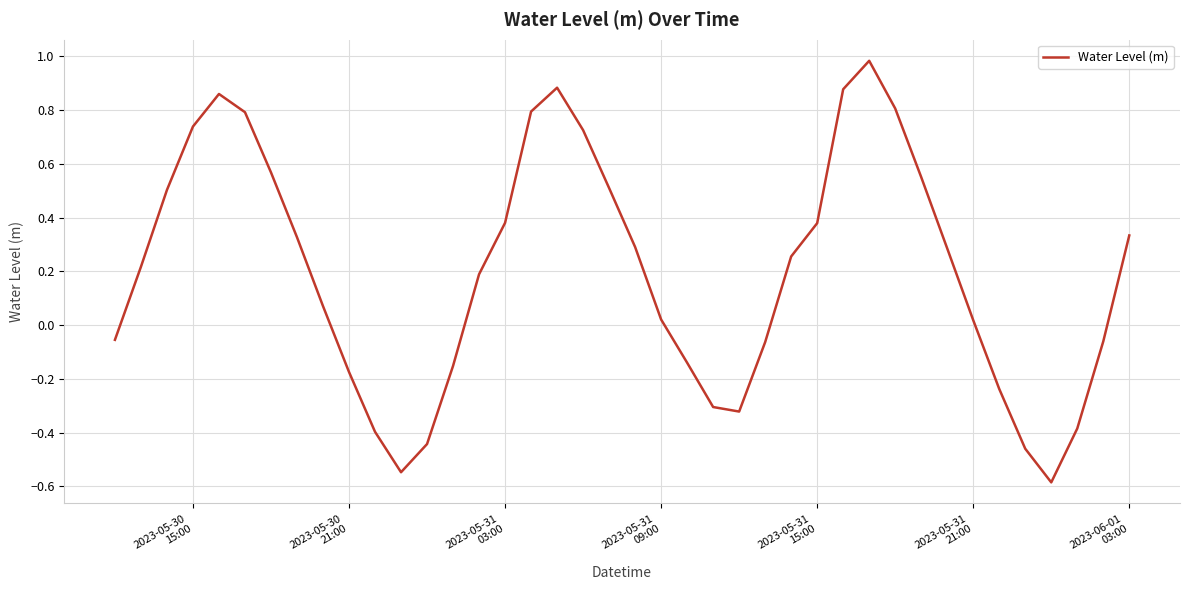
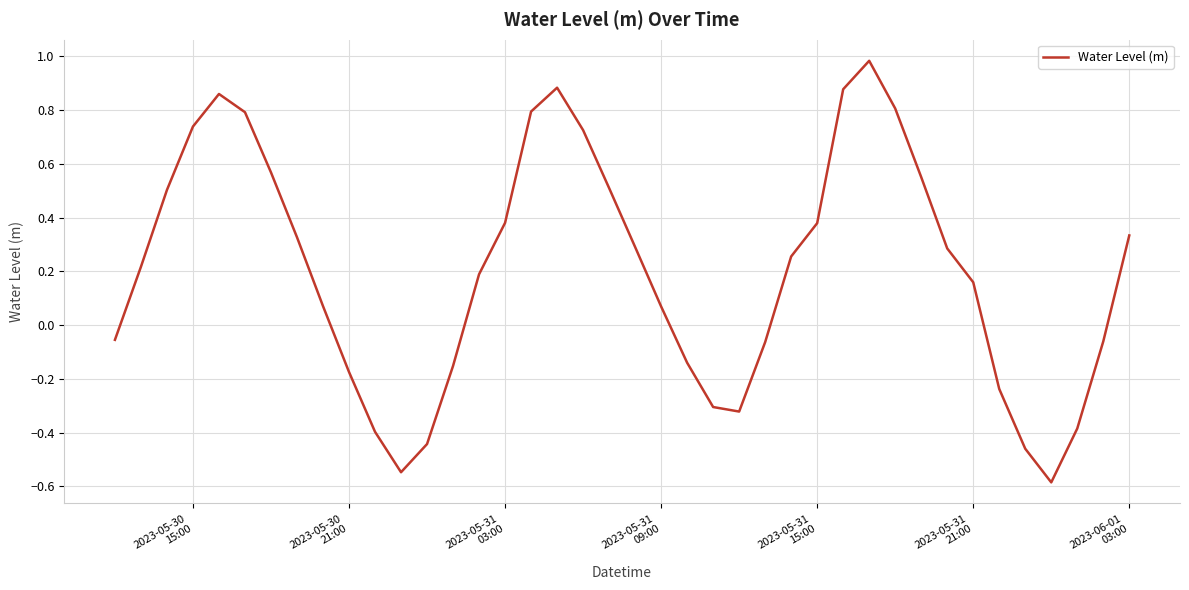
  {
    "2023-05-30 15:00": 0.74,
    "2023-05-30 21:00": -0.17,
    "2023-05-31 03:00": 0.38,
-   "2023-05-31 09:00": 0.02,
+   "2023-05-31 09:00": 0.07,
    "2023-05-31 15:00": 0.38,
-   "2023-05-31 21:00": 0.02,
+   "2023-05-31 21:00": 0.16,
    "2023-06-01 03:00": 0.33
  }
